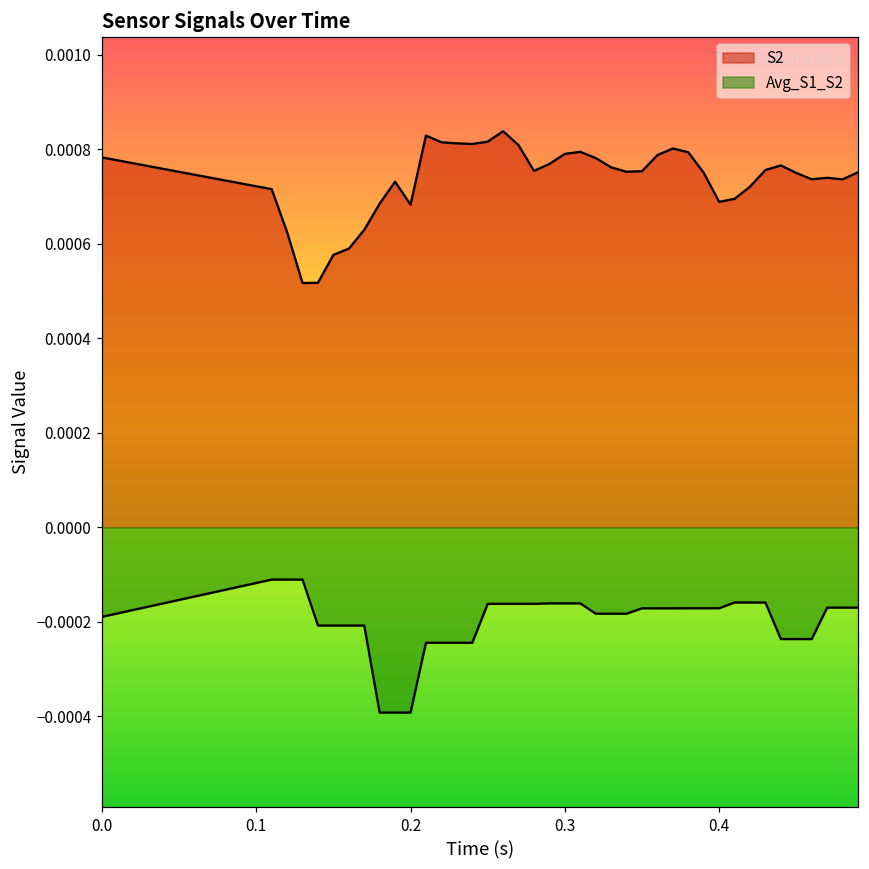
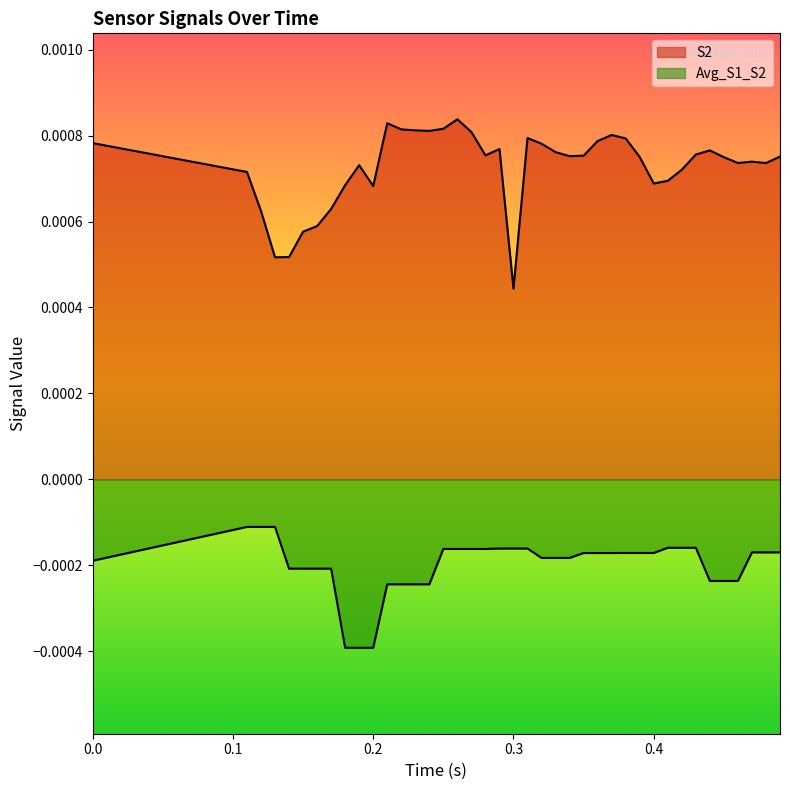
  {
    "S2": {
      "0.0": 0.00078,
      "0.2": 0.00068,
-     "0.3": 0.00079,
+     "0.3": 0.00044,
      "0.4": 0.00069
    }
  }
